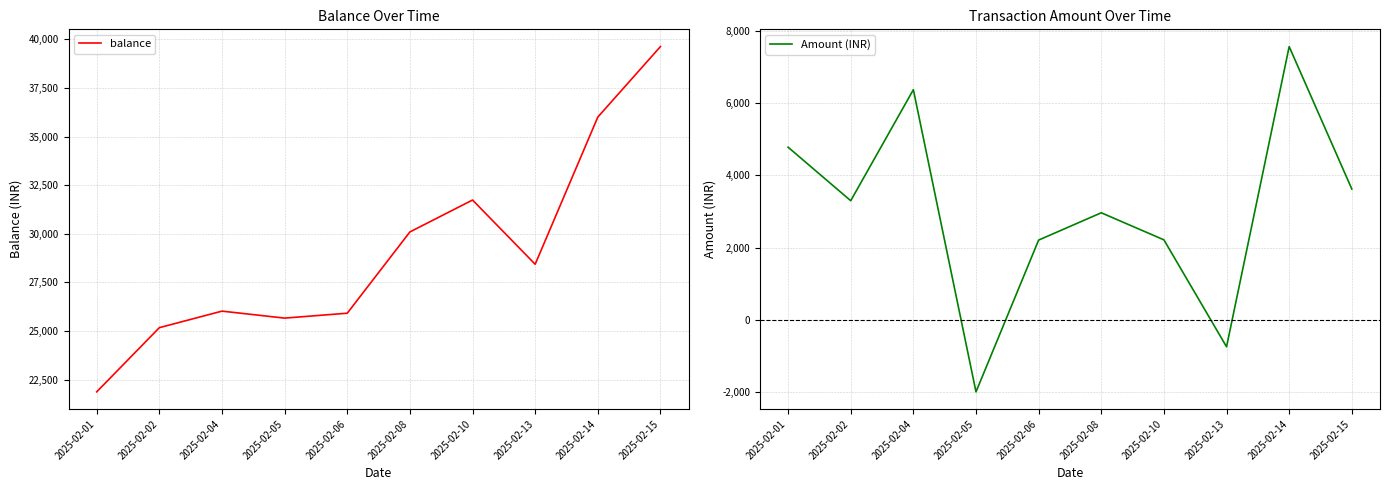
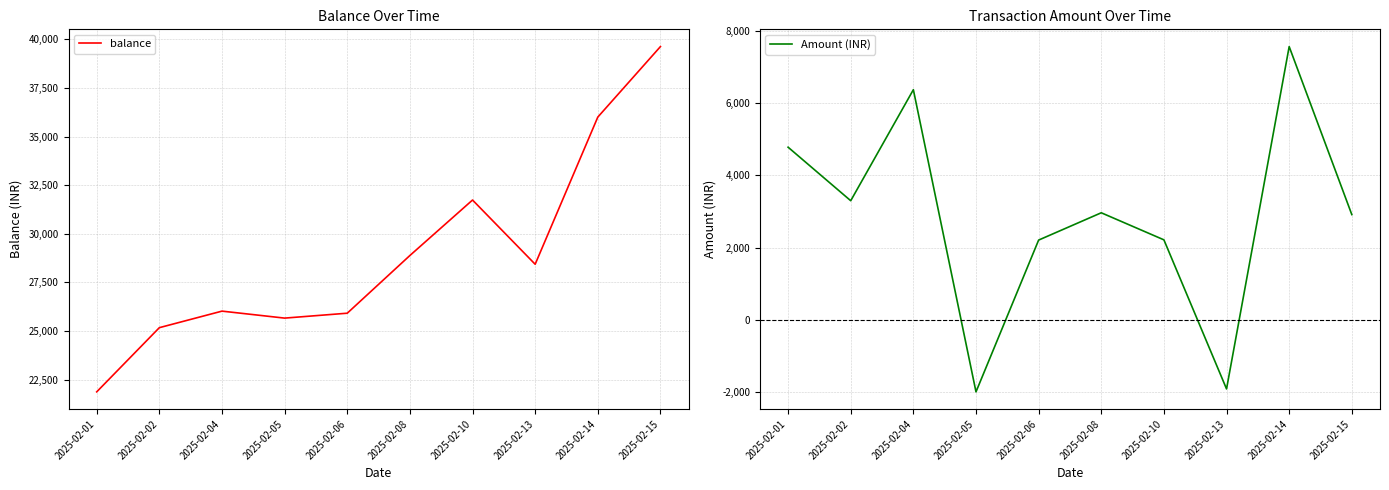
  {
    "Balance Over Time": {
      "2025-02-01": "21,900",
      "2025-02-02": "25,200",
      "2025-02-04": "26,000",
      "2025-02-05": "25,700",
      "2025-02-06": "25,900",
-     "2025-02-08": "30,100",
+     "2025-02-08": "28,900",
      "2025-02-10": "31,700",
      "2025-02-13": "28,400",
      "2025-02-14": "36,000",
      "2025-02-15": "39,600"
    },
    "Transaction Amount Over Time": {
      "2025-02-01": "4,800",
      "2025-02-02": "3,300",
      "2025-02-04": "6,400",
      "2025-02-05": "-2,000",
      "2025-02-06": "2,200",
      "2025-02-08": "3,000",
      "2025-02-10": "2,200",
-     "2025-02-13": "-700",
+     "2025-02-13": "-1,900",
      "2025-02-14": "7,600",
-     "2025-02-15": "3,600"
+     "2025-02-15": "2,900"
    }
  }
